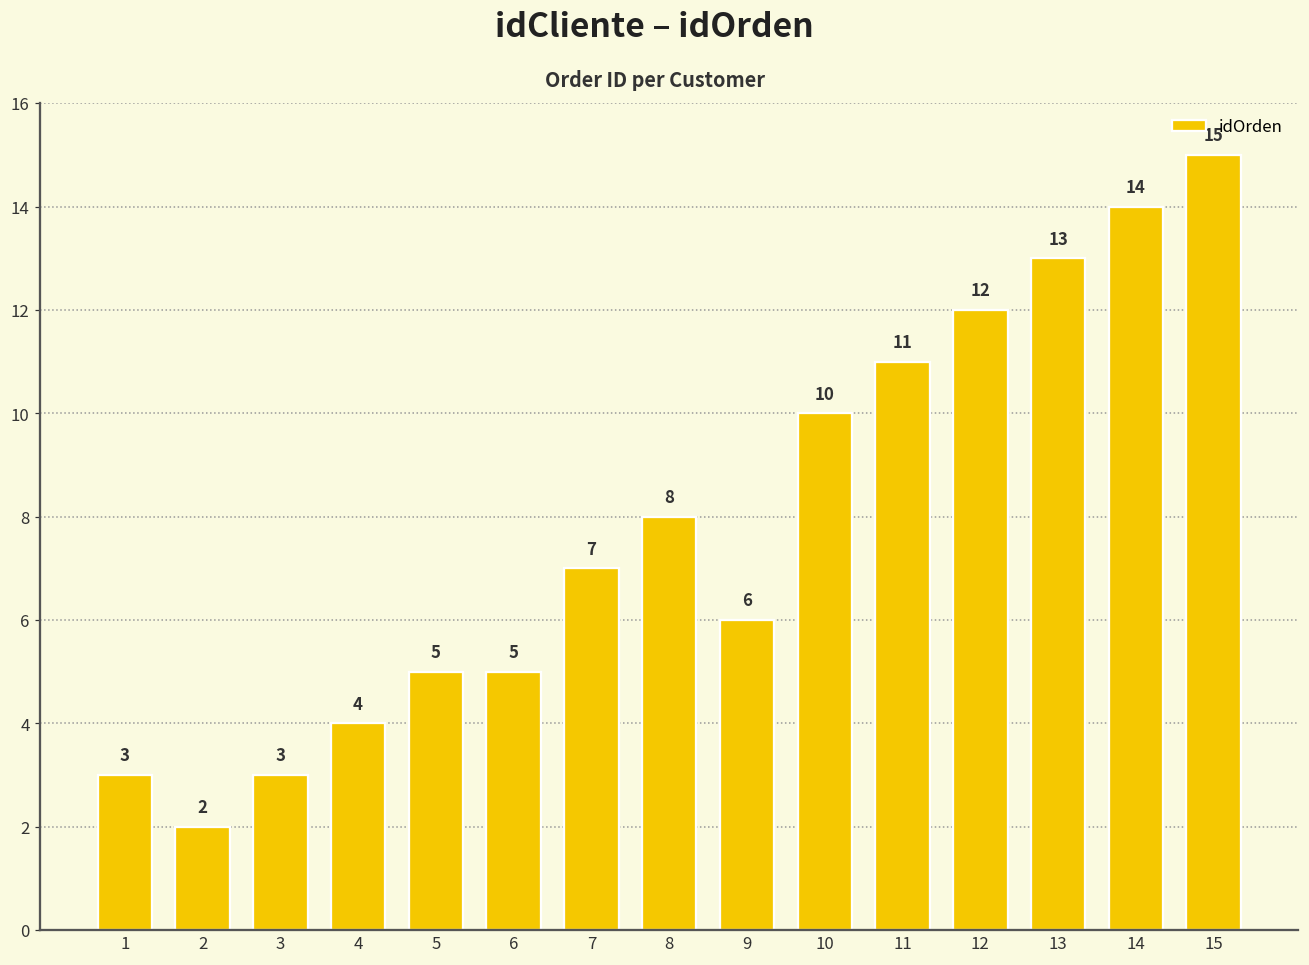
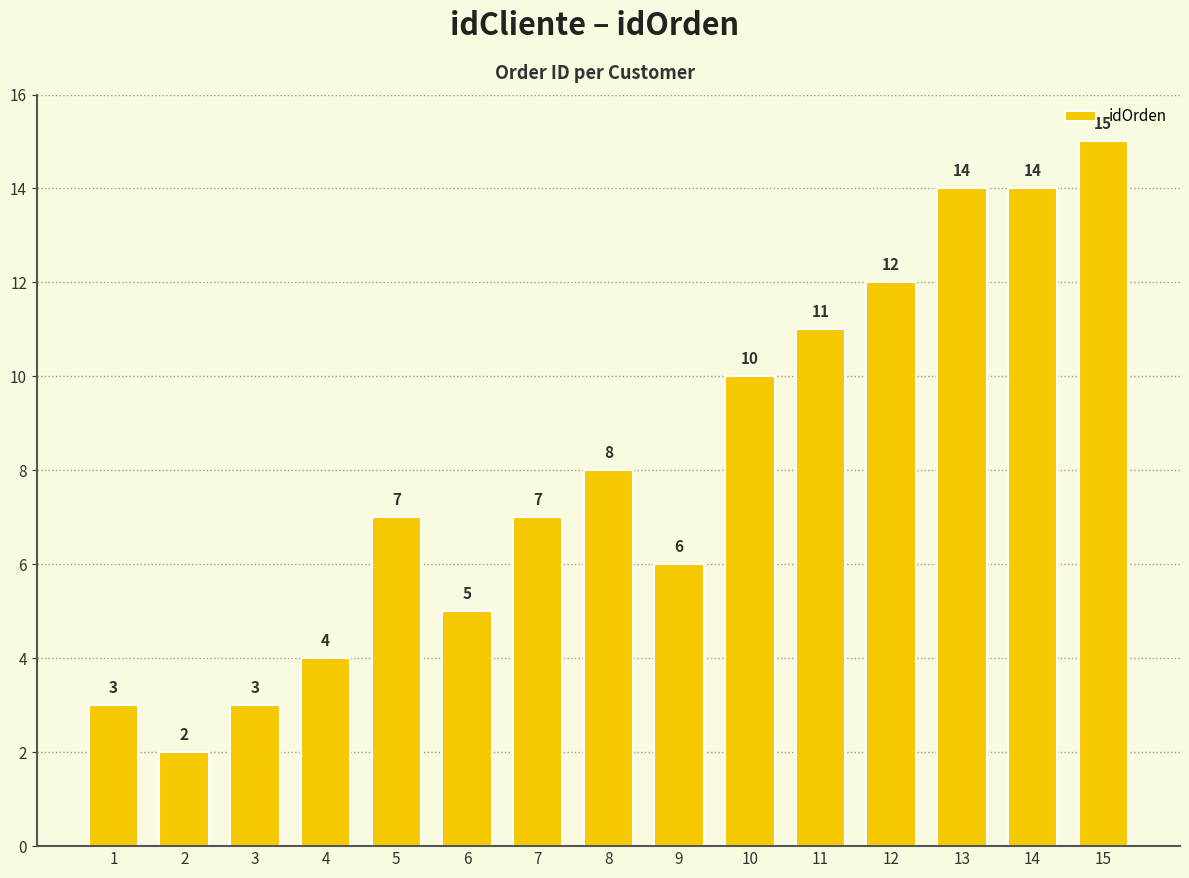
  {
    "1": 3,
    "2": 2,
    "3": 3,
    "4": 4,
-   "5": 5,
+   "5": 7,
    "6": 5,
    "7": 7,
    "8": 8,
    "9": 6,
    "10": 10,
    "11": 11,
    "12": 12,
-   "13": 13,
+   "13": 14,
    "14": 14,
    "15": 15
  }
